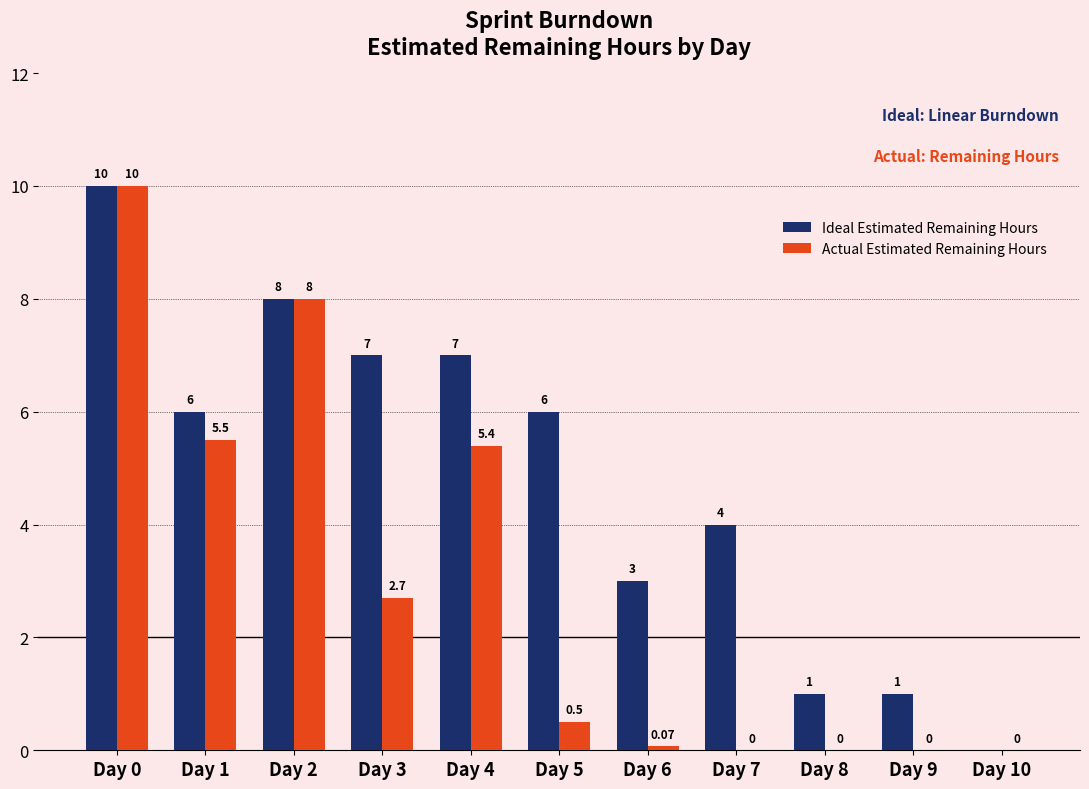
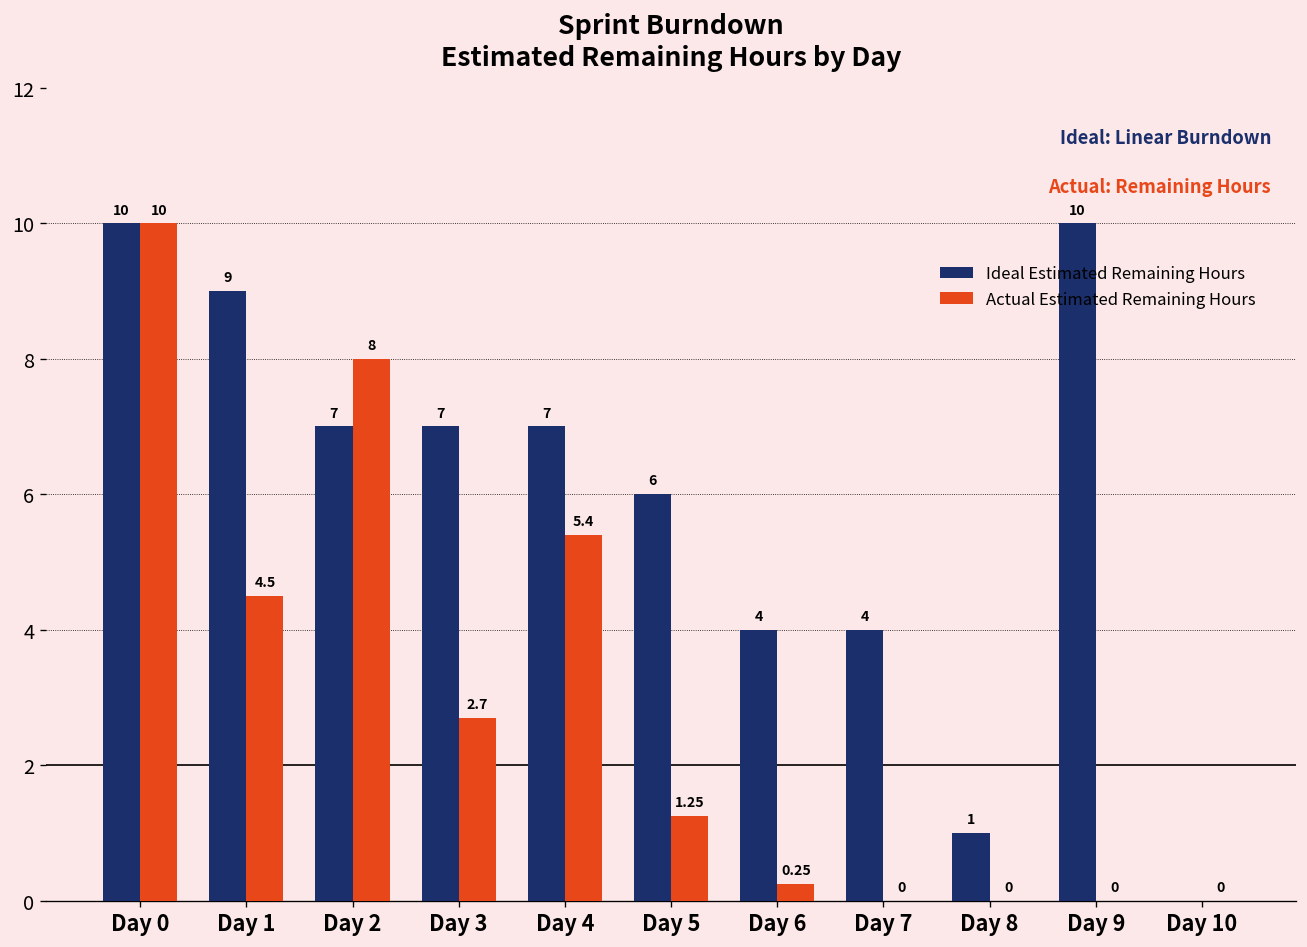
  {
    "Ideal Estimated Remaining Hours": {
      "Day 0": 10,
-     "Day 1": 6,
-     "Day 2": 8,
+     "Day 1": 9,
+     "Day 2": 7,
      "Day 3": 7,
      "Day 4": 7,
      "Day 5": 6,
-     "Day 6": 3,
+     "Day 6": 4,
      "Day 7": 4,
      "Day 8": 1,
-     "Day 9": 1
+     "Day 9": 10
    },
    "Actual Estimated Remaining Hours": {
      "Day 0": 10,
-     "Day 1": 5.5,
+     "Day 1": 4.5,
      "Day 2": 8,
      "Day 3": 2.7,
      "Day 4": 5.4,
-     "Day 5": 0.5,
-     "Day 6": 0.07,
+     "Day 5": 1.25,
+     "Day 6": 0.25,
      "Day 7": 0,
      "Day 8": 0,
      "Day 9": 0,
      "Day 10": 0
    }
  }
